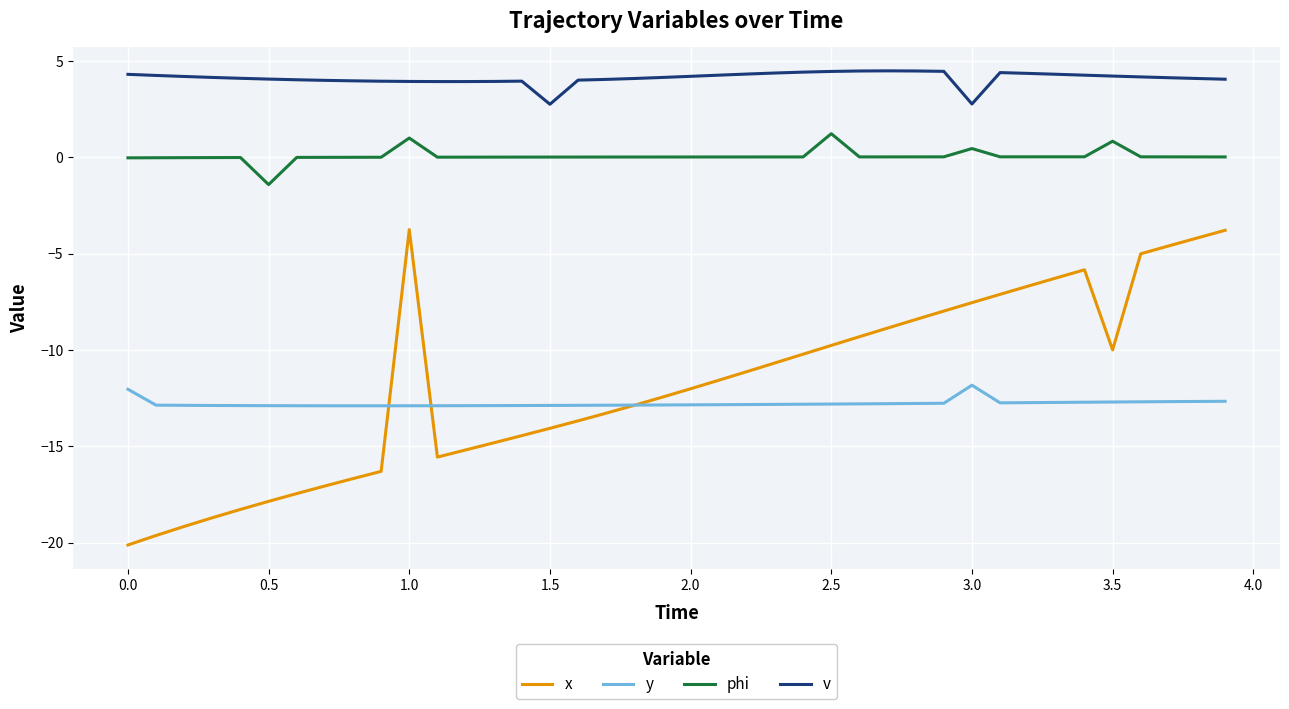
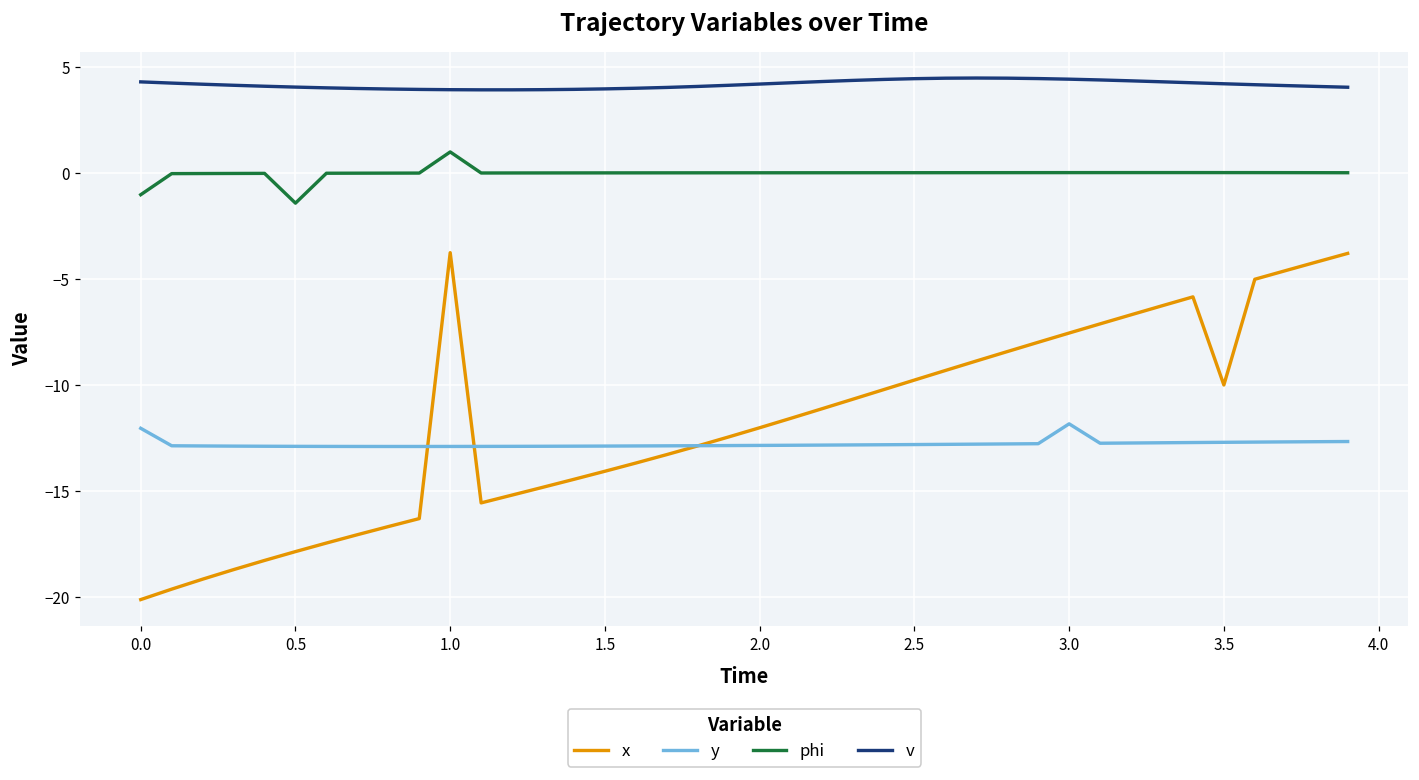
  {
    "x": {
      "0.0": -20.1,
      "0.5": -17.9,
      "1.0": -3.8,
      "1.5": -14.1,
      "2.0": -12.0,
      "2.5": -9.8,
      "3.0": -7.5,
      "3.5": -10.0
    },
    "y": {
      "0.0": -12.0,
      "0.5": -12.9,
      "1.0": -12.9,
      "1.5": -12.9,
      "2.0": -12.8,
      "2.5": -12.8,
      "3.0": -11.8,
      "3.5": -12.7
    },
    "phi": {
-     "0.0": 0.0,
+     "0.0": -1.0,
      "0.5": -1.4,
      "1.0": 1.0,
      "1.5": 0.0,
      "2.0": 0.0,
-     "2.5": 1.2,
-     "3.0": 0.5,
-     "3.5": 0.8
+     "2.5": 0.0,
+     "3.0": 0.0,
+     "3.5": 0.0
    },
    "v": {
      "0.0": 4.3,
      "0.5": 4.1,
      "1.0": 3.9,
-     "1.5": 2.8,
+     "1.5": 4.0,
      "2.0": 4.2,
      "2.5": 4.5,
-     "3.0": 2.8,
+     "3.0": 4.4,
      "3.5": 4.2
    }
  }
